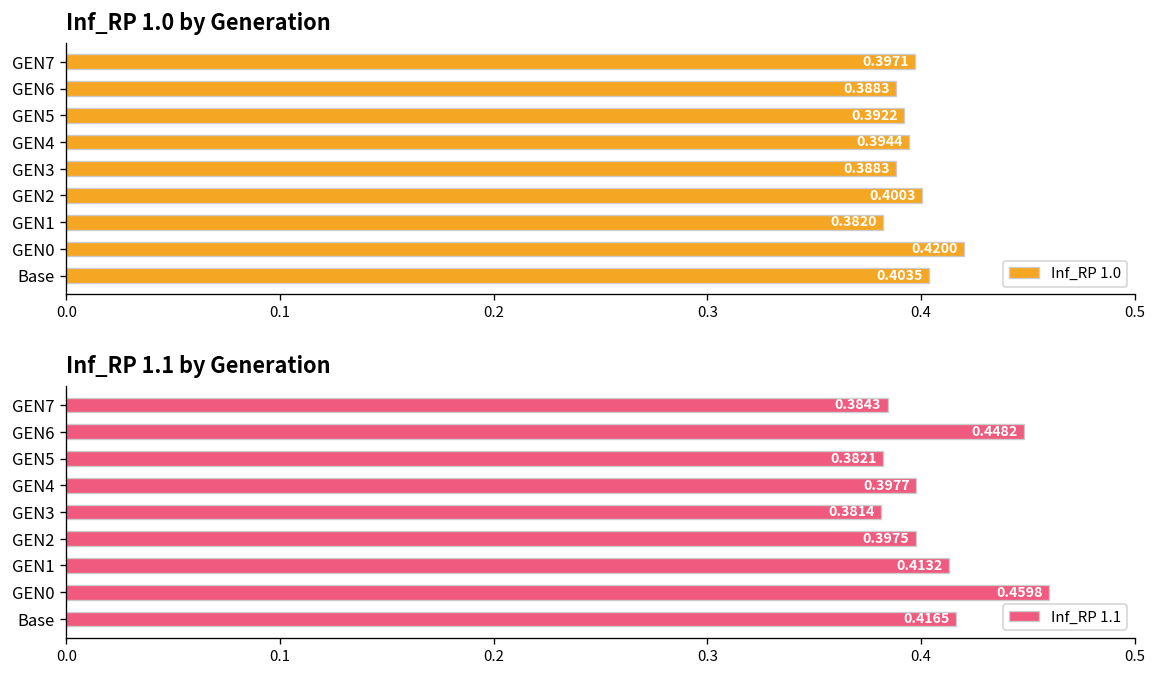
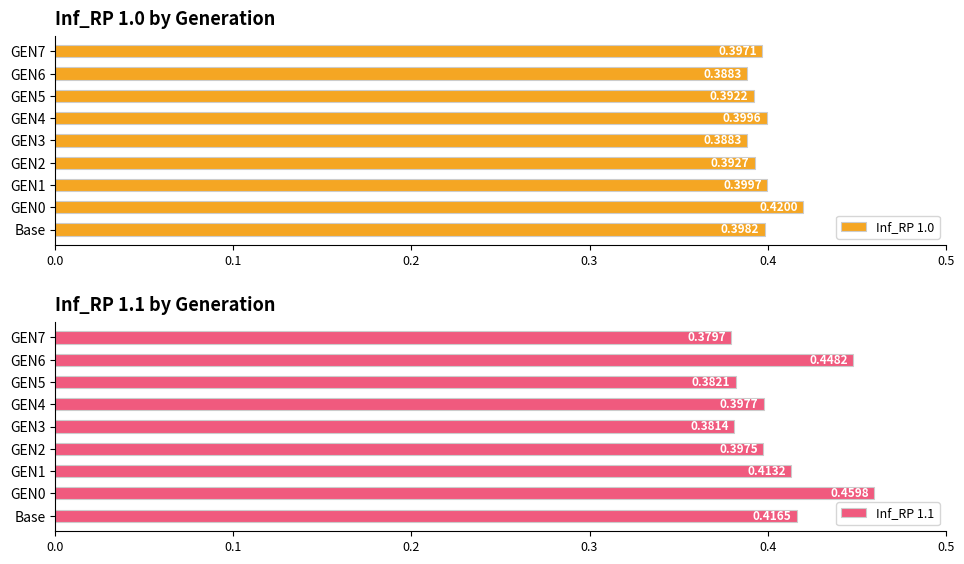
  {
    "Inf_RP 1.0 by Generation": {
      "GEN7": 0.3971,
      "GEN6": 0.3883,
      "GEN5": 0.3922,
-     "GEN4": 0.3944,
+     "GEN4": 0.3996,
      "GEN3": 0.3883,
-     "GEN2": 0.4003,
-     "GEN1": 0.3820,
+     "GEN2": 0.3927,
+     "GEN1": 0.3997,
      "GEN0": 0.4200,
-     "Base": 0.4035
+     "Base": 0.3982
    },
    "Inf_RP 1.1 by Generation": {
-     "GEN7": 0.3843,
+     "GEN7": 0.3797,
      "GEN6": 0.4482,
      "GEN5": 0.3821,
      "GEN4": 0.3977,
      "GEN3": 0.3814,
      "GEN2": 0.3975,
      "GEN1": 0.4132,
      "GEN0": 0.4598,
      "Base": 0.4165
    }
  }
